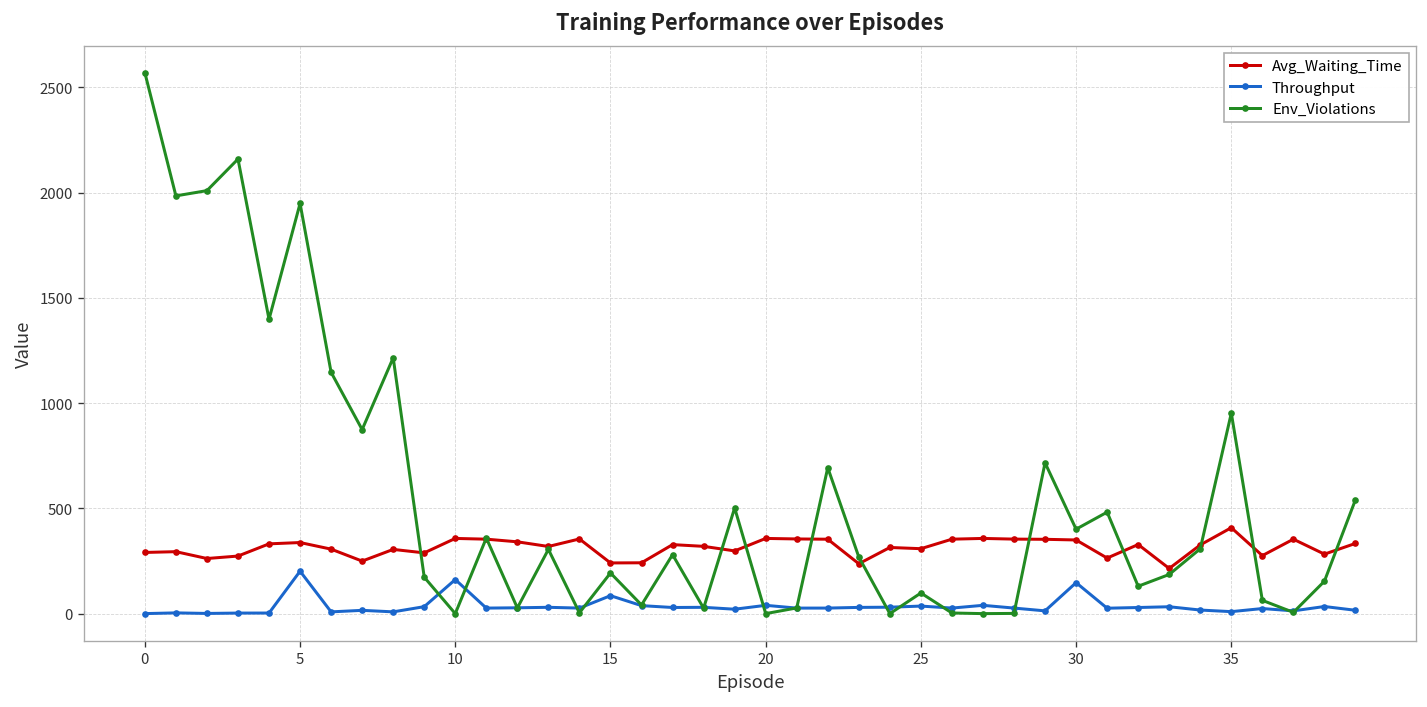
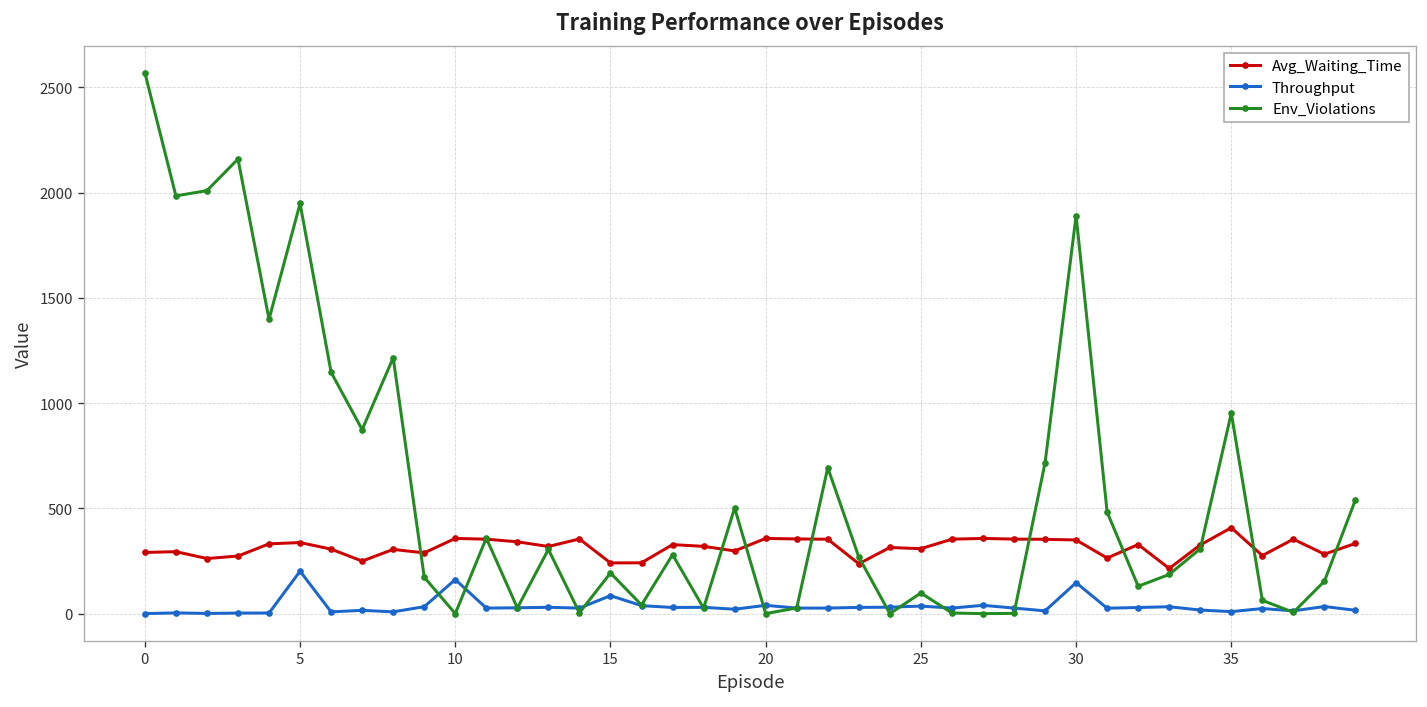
  {
    "Avg_Waiting_Time": {
      "0": 290,
      "5": 340,
      "10": 360,
      "15": 240,
      "20": 360,
      "25": 310,
      "30": 350,
      "35": 410
    },
    "Throughput": {
      "0": 0,
      "5": 200,
      "10": 160,
      "15": 90,
      "20": 40,
      "25": 40,
      "30": 150,
      "35": 10
    },
    "Env_Violations": {
      "0": 2570,
      "5": 1950,
      "10": 0,
      "15": 190,
      "20": 0,
      "25": 100,
-     "30": 400,
+     "30": 1890,
      "35": 950
    }
  }
